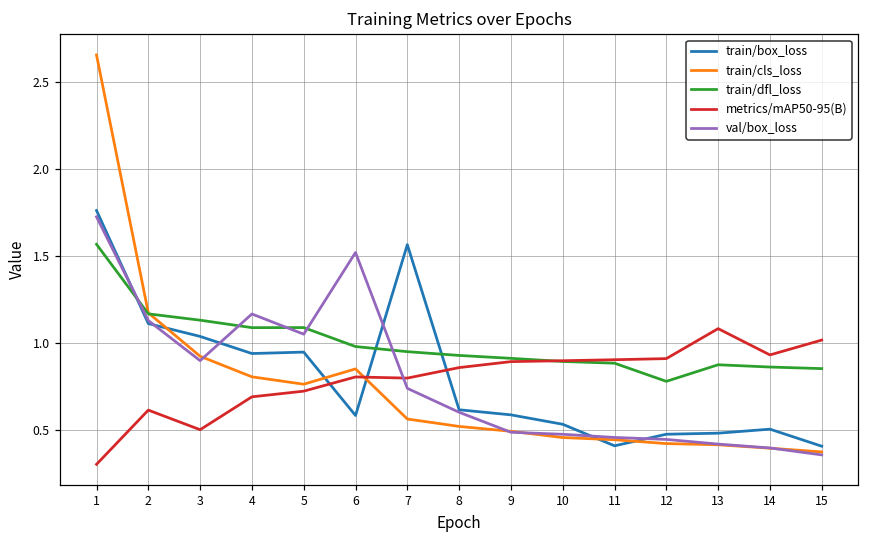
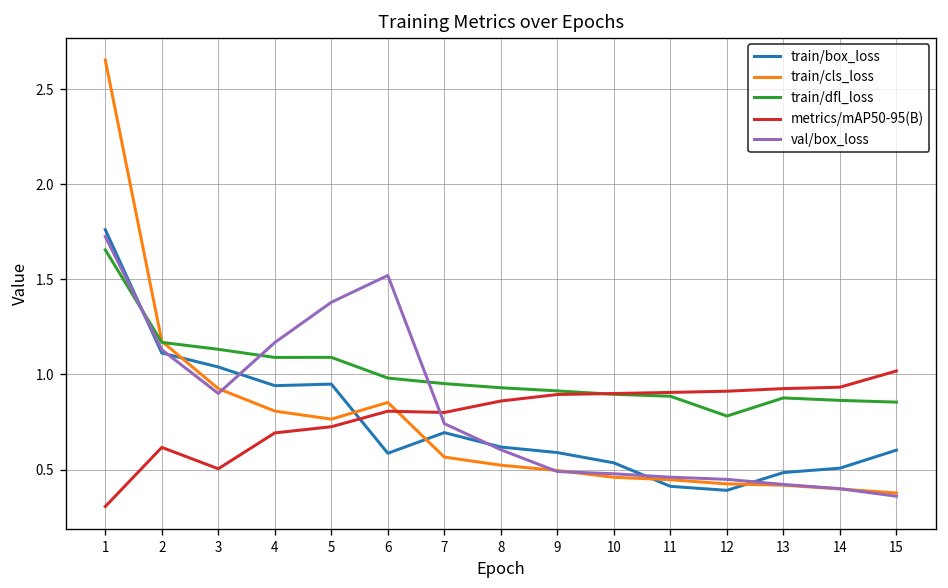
  {
    "train/box_loss": {
      "1": 1.76,
      "2": 1.11,
      "3": 1.04,
      "4": 0.94,
      "5": 0.95,
      "6": 0.59,
-     "7": 1.57,
+     "7": 0.69,
      "9": 0.59,
      "10": 0.54,
      "11": 0.41,
-     "12": 0.48,
+     "12": 0.39,
      "13": 0.48,
      "14": 0.51,
-     "15": 0.41
+     "15": 0.60
    },
    "train/cls_loss": {
      "1": 2.65,
      "3": 0.93,
      "4": 0.81,
      "5": 0.77,
      "6": 0.85,
      "7": 0.57,
      "8": 0.52,
      "10": 0.46,
      "12": 0.42,
      "15": 0.38
    },
    "train/dfl_loss": {
-     "1": 1.57,
+     "1": 1.66,
      "3": 1.13,
      "4": 1.09,
      "5": 1.09,
      "6": 0.98,
      "7": 0.95,
      "8": 0.93,
      "9": 0.91,
      "11": 0.89,
      "12": 0.78,
      "13": 0.88,
      "14": 0.86,
      "15": 0.85
    },
    "metrics/mAP50-95(B)": {
      "1": 0.31,
      "2": 0.62,
      "3": 0.50,
      "4": 0.69,
      "5": 0.73,
      "6": 0.81,
      "7": 0.80,
      "8": 0.86,
      "9": 0.89,
      "11": 0.91,
      "12": 0.91,
-     "13": 1.08,
+     "13": 0.93,
      "14": 0.93,
      "15": 1.02
    },
    "val/box_loss": {
      "1": 1.72,
      "2": 1.13,
      "3": 0.90,
      "4": 1.17,
-     "5": 1.05,
+     "5": 1.38,
      "6": 1.52,
      "7": 0.74,
      "10": 0.48,
      "12": 0.45,
      "15": 0.36
    }
  }
